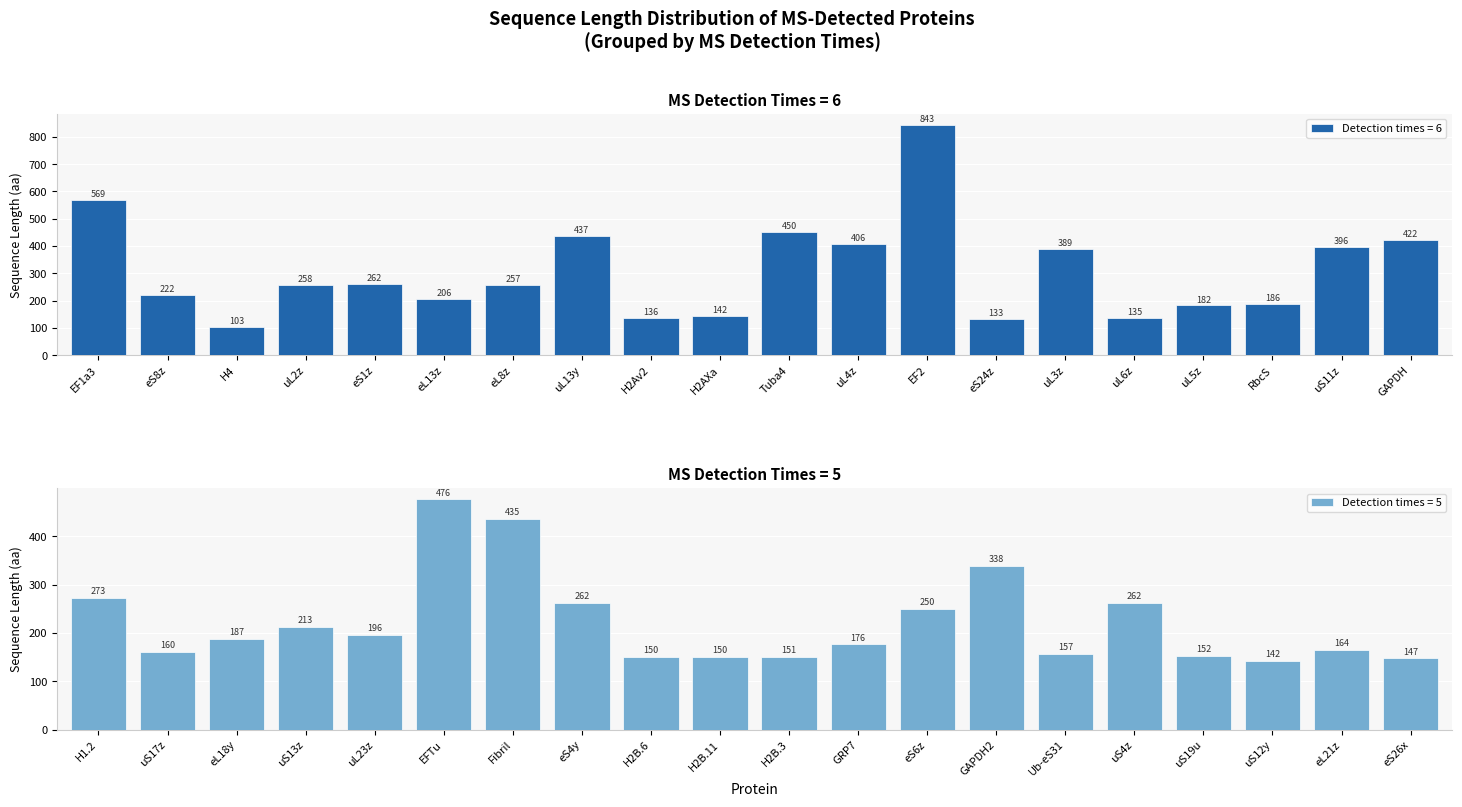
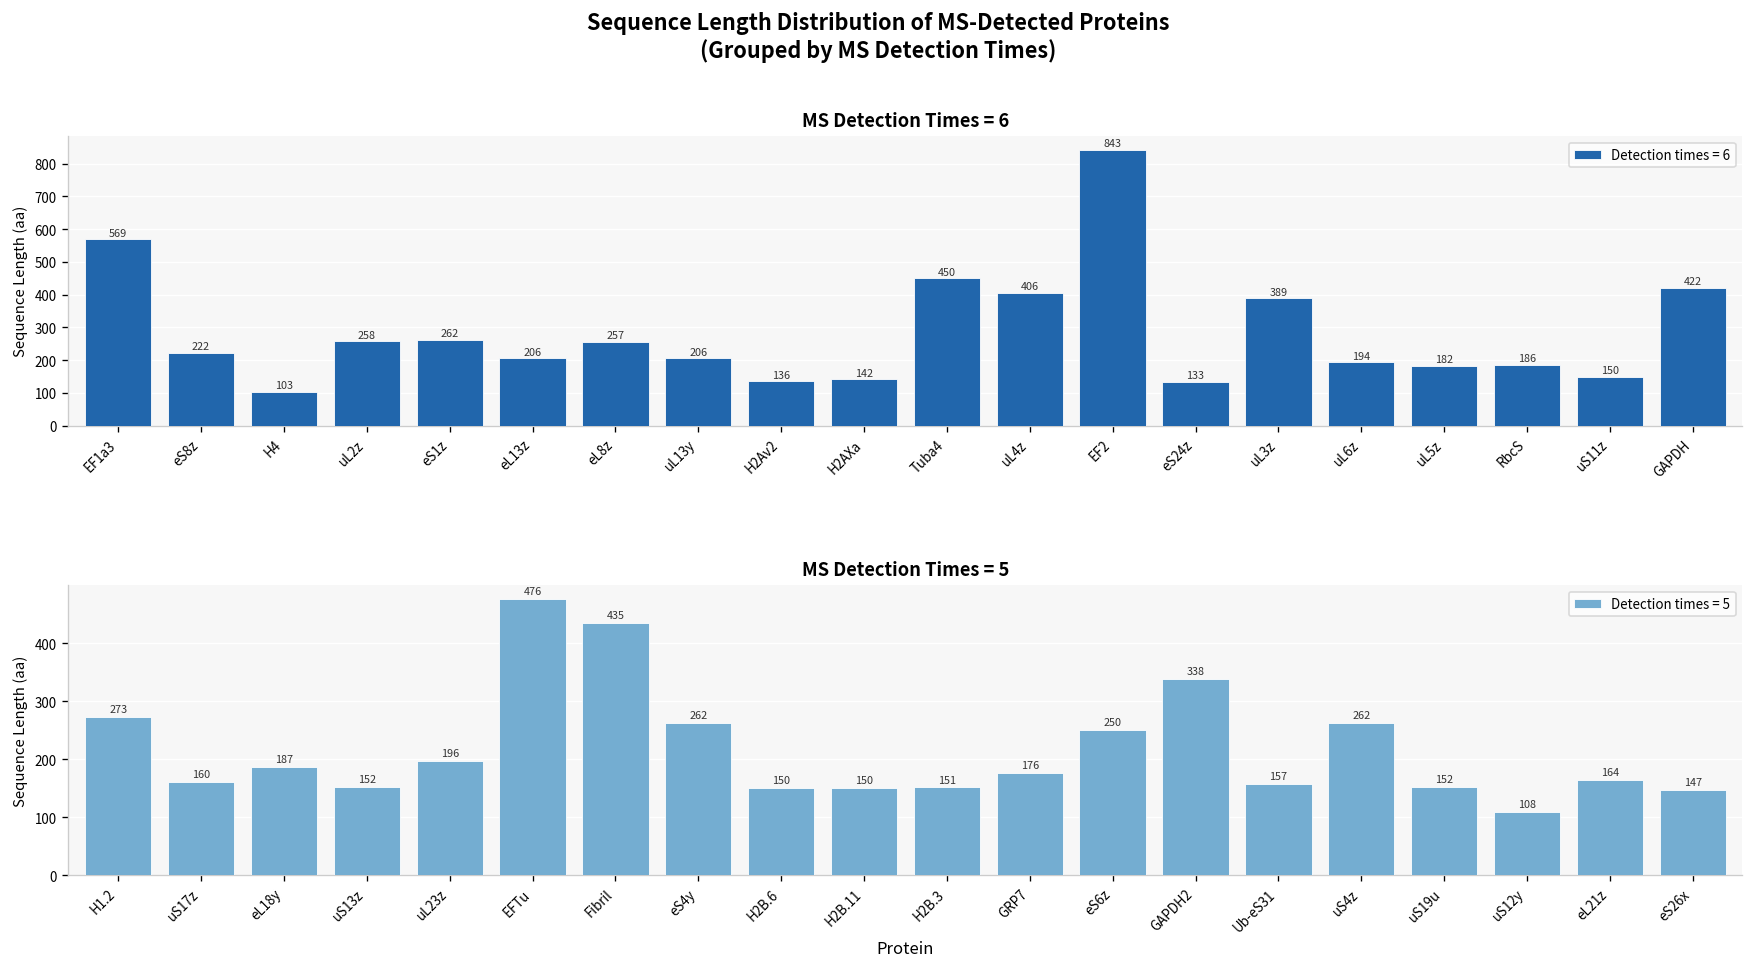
  {
    "MS Detection Times = 6": {
      "EF1a3": 569,
      "eS8z": 222,
      "H4": 103,
      "uL2z": 258,
      "eS1z": 262,
      "eL13z": 206,
      "eL8z": 257,
-     "uL13y": 437,
+     "uL13y": 206,
      "H2Av2": 136,
      "H2AXa": 142,
      "Tuba4": 450,
      "uL4z": 406,
      "EF2": 843,
      "eS24z": 133,
      "uL3z": 389,
-     "uL6z": 135,
+     "uL6z": 194,
      "uL5z": 182,
      "RbcS": 186,
-     "uS11z": 396,
+     "uS11z": 150,
      "GAPDH": 422
    },
    "MS Detection Times = 5": {
      "H1.2": 273,
      "uS17z": 160,
      "eL18y": 187,
-     "uS13z": 213,
+     "uS13z": 152,
      "uL23z": 196,
      "EFTu": 476,
      "Fibril": 435,
      "eS4y": 262,
      "H2B.6": 150,
      "H2B.11": 150,
      "H2B.3": 151,
      "GRP7": 176,
      "eS6z": 250,
      "GAPDH2": 338,
      "Ub-eS31": 157,
      "uS4z": 262,
      "uS19u": 152,
-     "uS12y": 142,
+     "uS12y": 108,
      "eL21z": 164,
      "eS26x": 147
    }
  }
